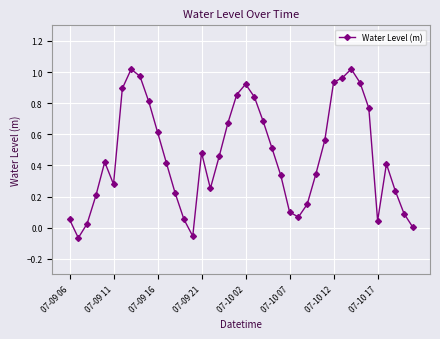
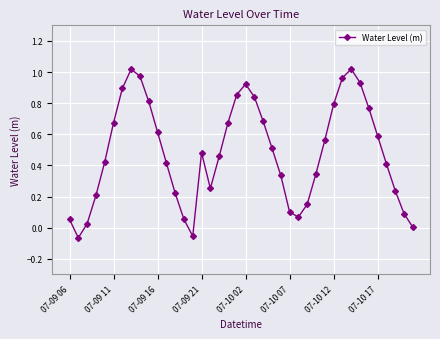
  {
    "07-09 06": 0.05,
-   "07-09 11": 0.28,
+   "07-09 11": 0.67,
    "07-09 16": 0.61,
    "07-09 21": 0.48,
    "07-10 02": 0.92,
    "07-10 07": 0.10,
-   "07-10 12": 0.93,
-   "07-10 17": 0.04
+   "07-10 12": 0.79,
+   "07-10 17": 0.59
  }
